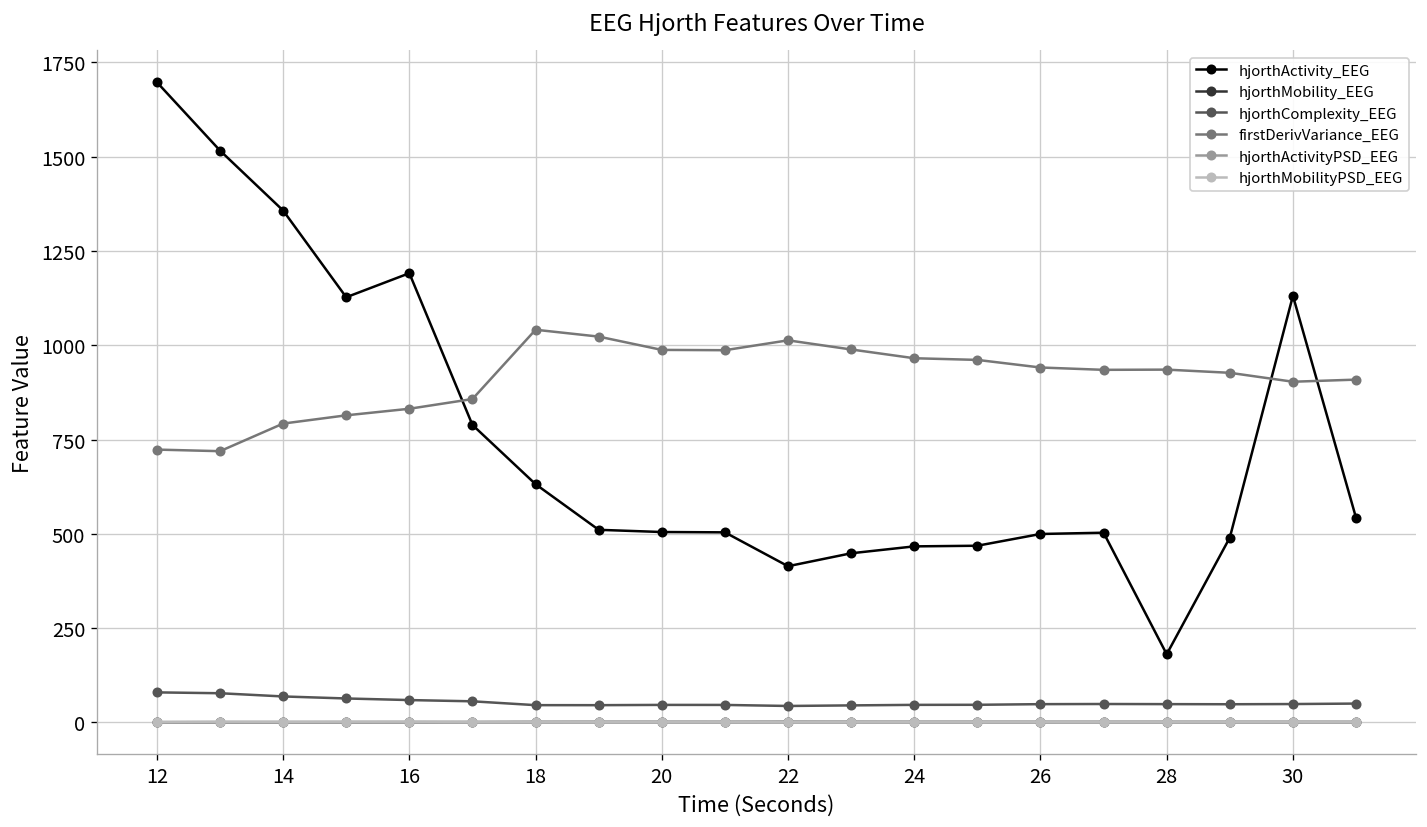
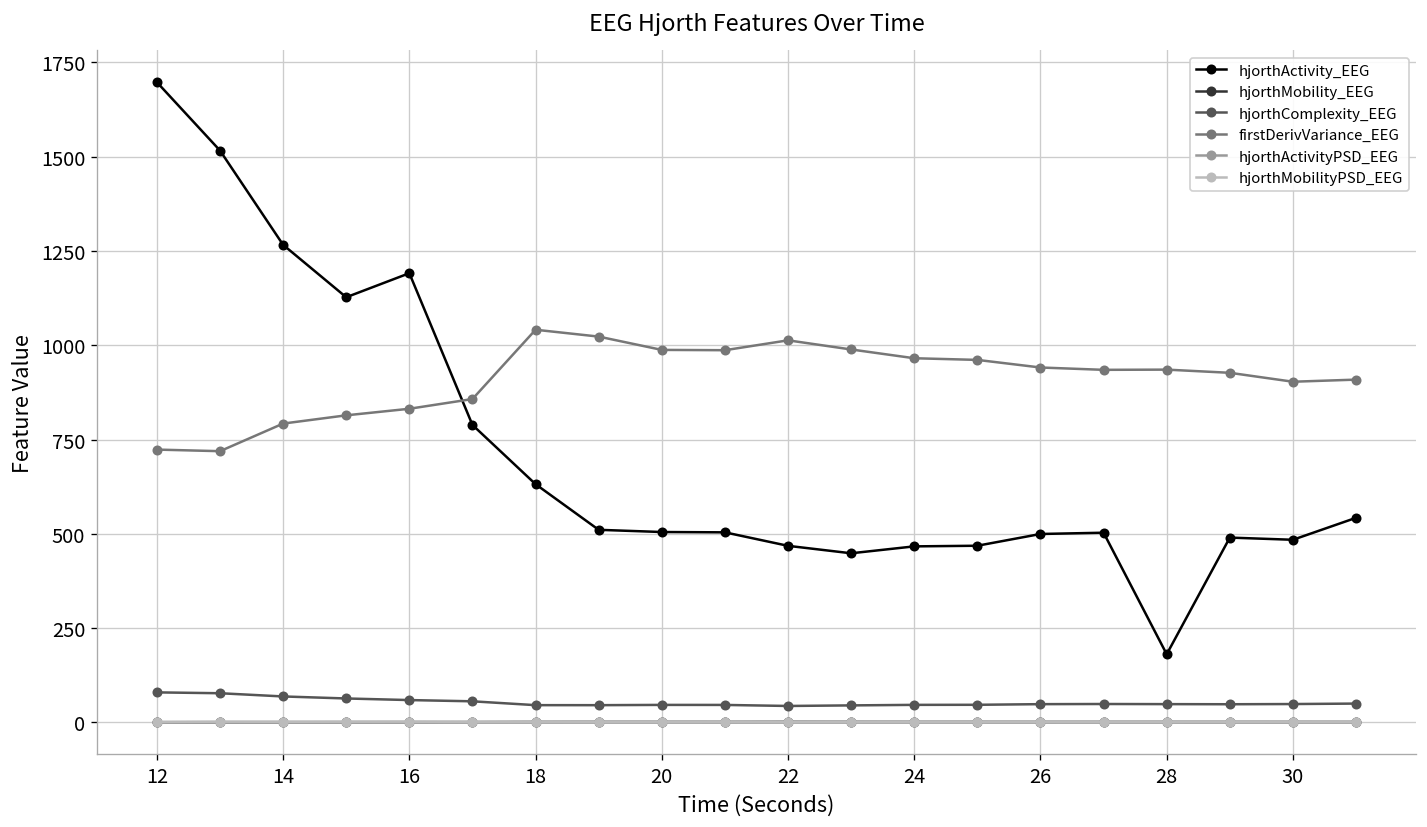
  {
    "hjorthActivity_EEG": {
      "12": 1700,
-     "14": 1360,
+     "14": 1270,
      "16": 1190,
      "18": 630,
      "20": 500,
-     "22": 410,
+     "22": 470,
      "24": 470,
      "26": 500,
      "28": 180,
-     "30": 1130
+     "30": 480
    }
  }
